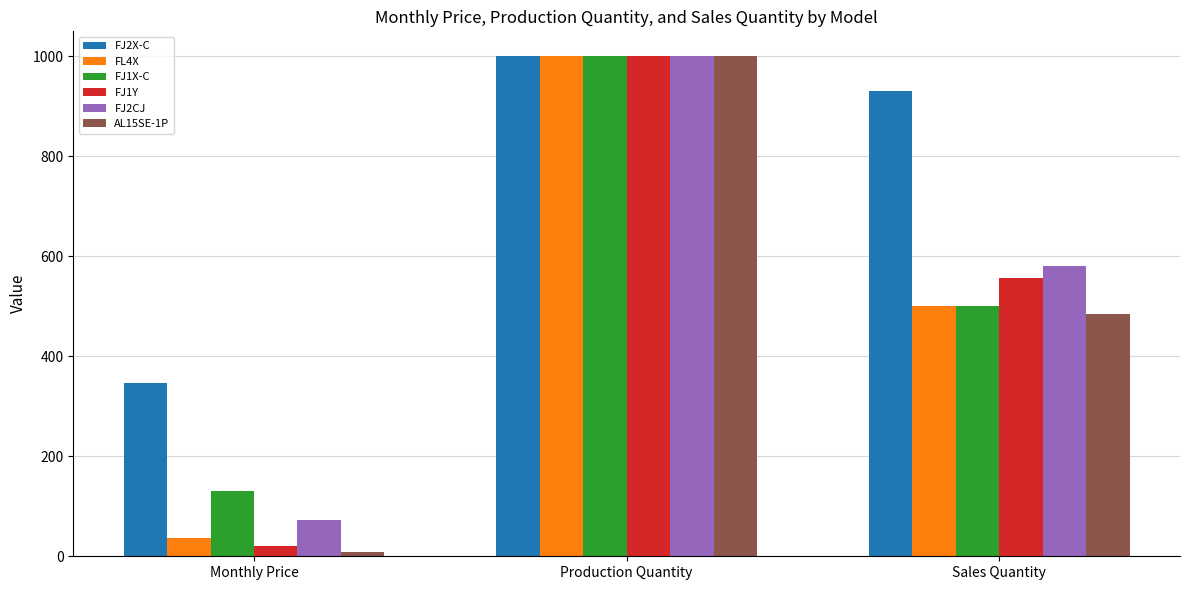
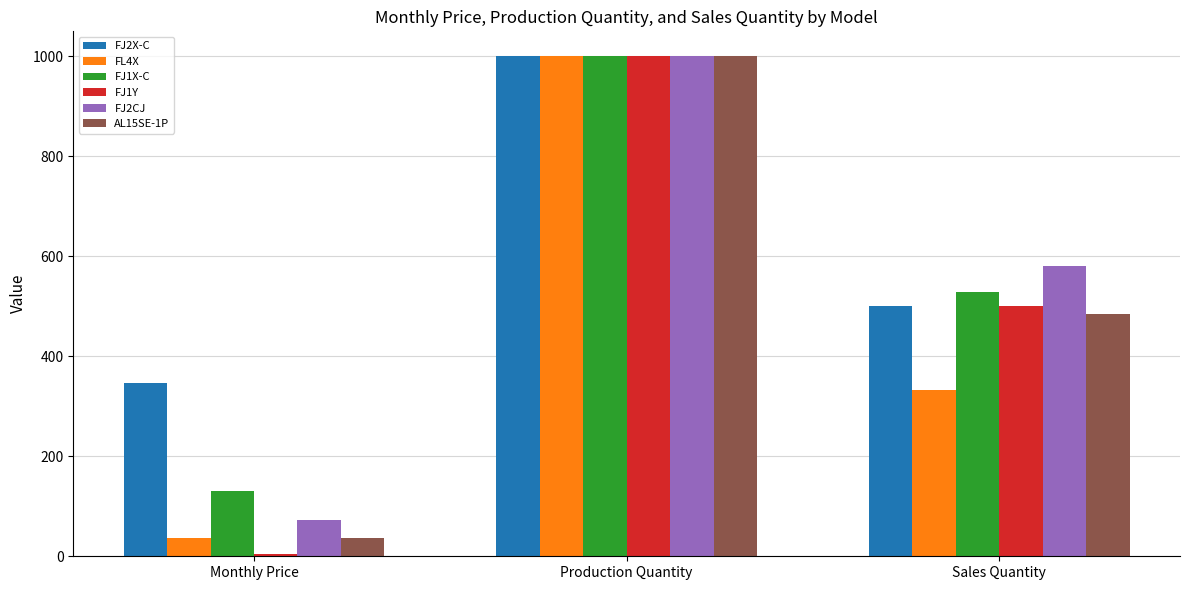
  {
    "FJ2X-C": {
      "Monthly Price": 350,
      "Production Quantity": 1000,
-     "Sales Quantity": 930
+     "Sales Quantity": 500
    },
    "FL4X": {
      "Monthly Price": 40,
      "Production Quantity": 1000,
-     "Sales Quantity": 500
+     "Sales Quantity": 330
    },
    "FJ1X-C": {
      "Monthly Price": 130,
      "Production Quantity": 1000,
-     "Sales Quantity": 500
+     "Sales Quantity": 530
    },
    "FJ1Y": {
-     "Monthly Price": 20,
+     "Monthly Price": 0,
      "Production Quantity": 1000,
-     "Sales Quantity": 560
+     "Sales Quantity": 500
    },
    "FJ2CJ": {
      "Monthly Price": 70,
      "Production Quantity": 1000,
      "Sales Quantity": 580
    },
    "AL15SE-1P": {
-     "Monthly Price": 10,
+     "Monthly Price": 40,
      "Production Quantity": 1000,
      "Sales Quantity": 480
    }
  }
